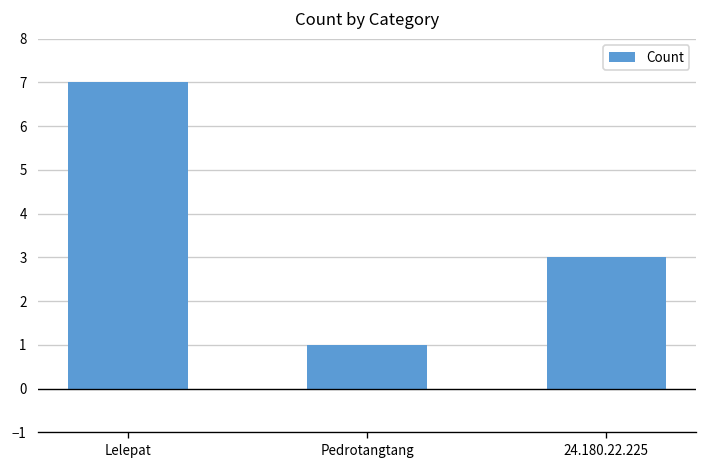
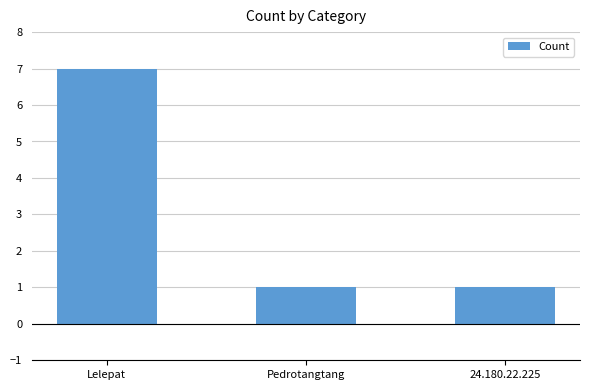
  {
    "Lelepat": 7,
    "Pedrotangtang": 1,
-   "24.180.22.225": 3
+   "24.180.22.225": 1
  }
